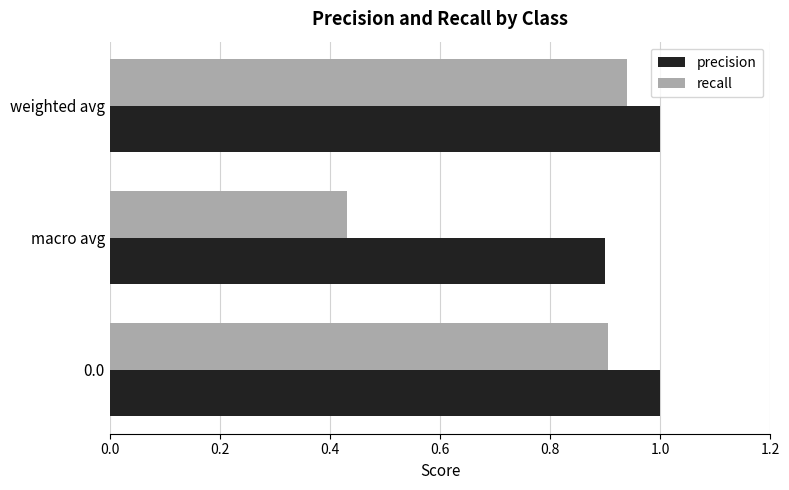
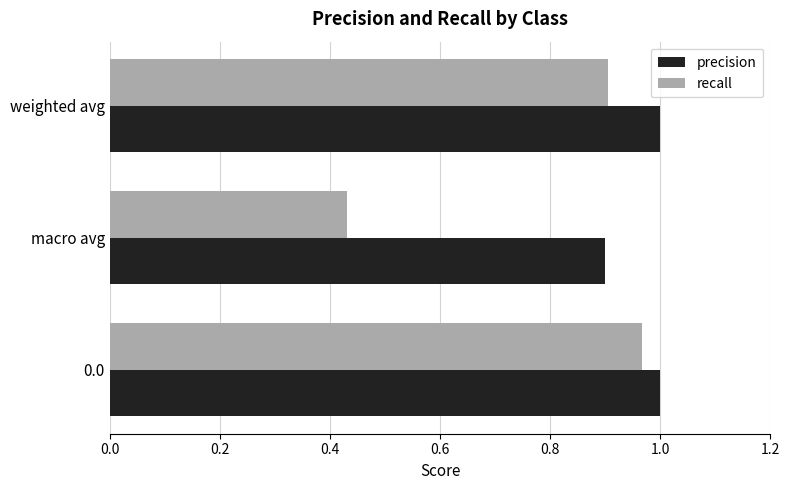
  {
    "precision": {
      "weighted avg": 1.00,
      "macro avg": 0.90,
      "0.0": 1.00
    },
    "recall": {
-     "weighted avg": 0.94,
+     "weighted avg": 0.90,
      "macro avg": 0.43,
-     "0.0": 0.90
+     "0.0": 0.97
    }
  }
